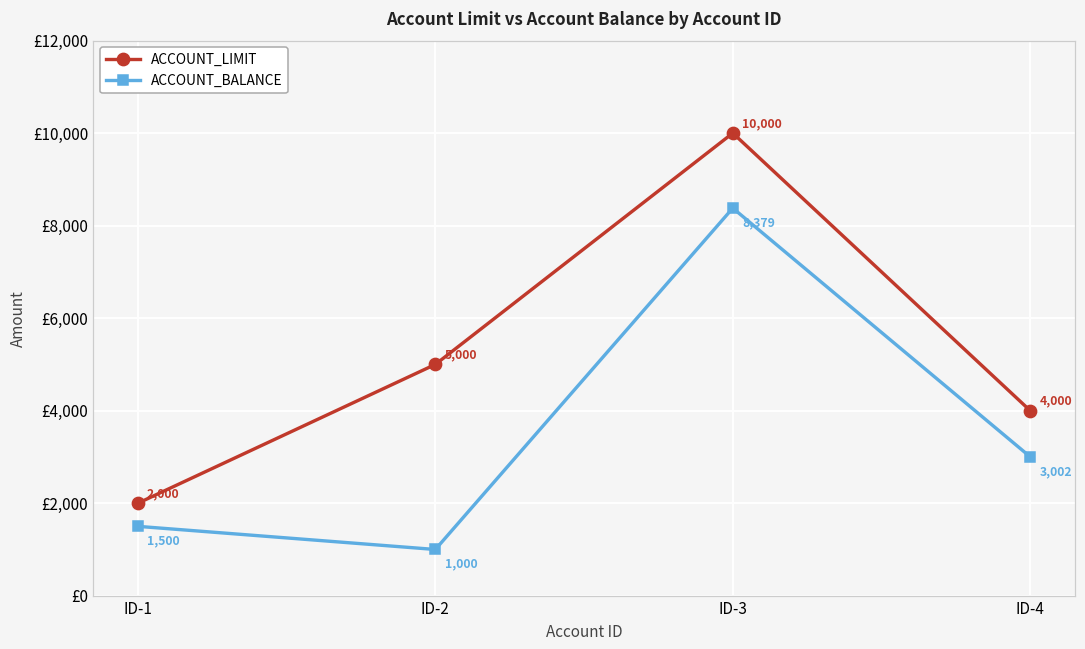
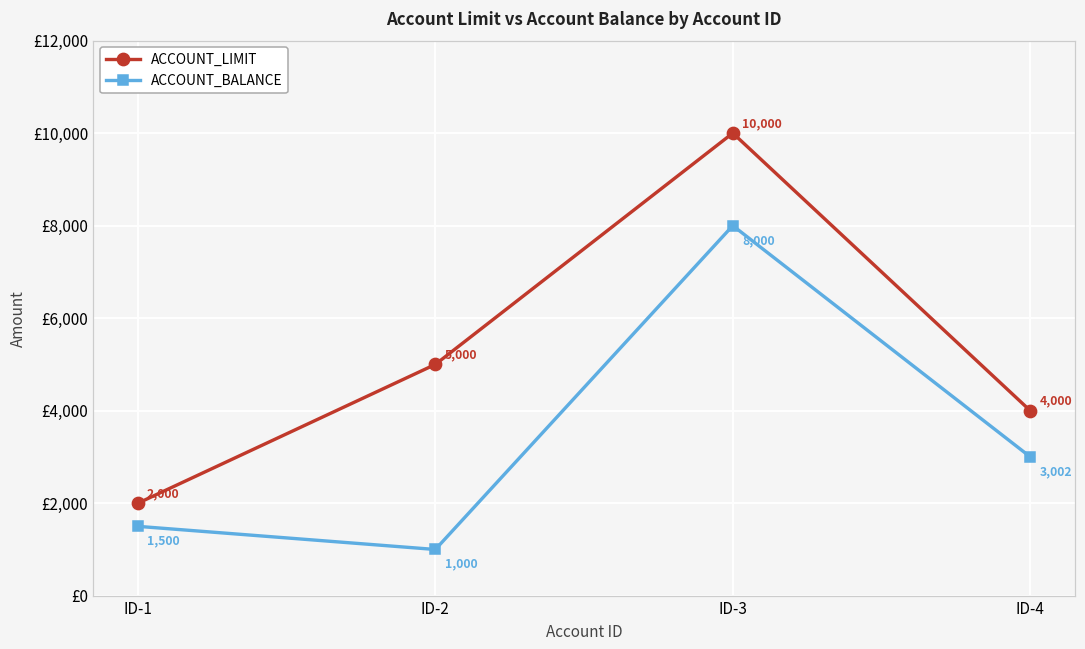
  {
    "ACCOUNT_LIMIT": {
      "ID-1": "2,000",
      "ID-2": "5,000",
      "ID-3": "10,000",
      "ID-4": "4,000"
    },
    "ACCOUNT_BALANCE": {
      "ID-1": "1,500",
      "ID-2": "1,000",
-     "ID-3": "8,379",
+     "ID-3": "8,000",
      "ID-4": "3,002"
    }
  }
